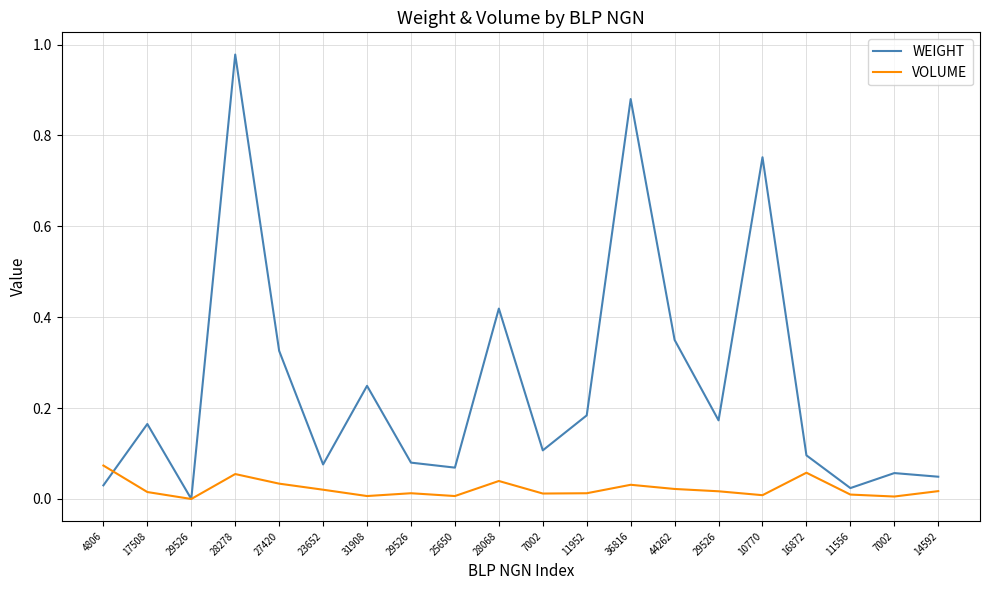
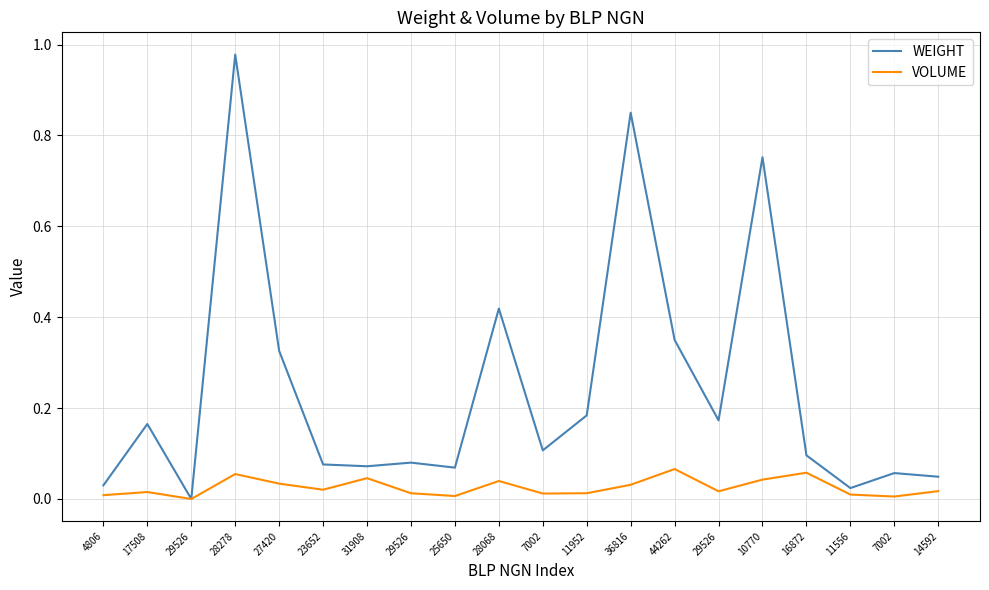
  {
    "WEIGHT": {
      "4806": 0.03,
      "17508": 0.17,
      "28278": 0.98,
      "27420": 0.33,
      "23652": 0.08,
-     "31908": 0.25,
+     "31908": 0.07,
      "25650": 0.07,
      "28068": 0.42,
      "11952": 0.18,
-     "36816": 0.88,
+     "36816": 0.85,
      "44262": 0.35,
      "10770": 0.75,
      "16872": 0.10,
      "11556": 0.02,
      "14592": 0.05
    },
    "VOLUME": {
-     "4806": 0.07,
+     "4806": 0.01,
      "17508": 0.02,
      "28278": 0.05,
      "27420": 0.03,
      "23652": 0.02,
-     "31908": 0.01,
+     "31908": 0.05,
      "25650": 0.01,
      "28068": 0.04,
      "11952": 0.01,
      "36816": 0.03,
-     "44262": 0.02,
-     "10770": 0.01,
+     "44262": 0.07,
+     "10770": 0.04,
      "16872": 0.06,
      "11556": 0.01,
      "14592": 0.02
    }
  }
